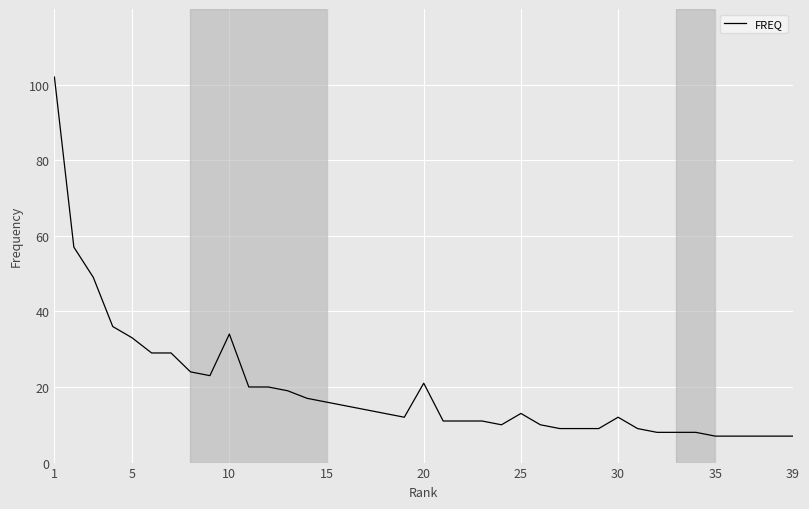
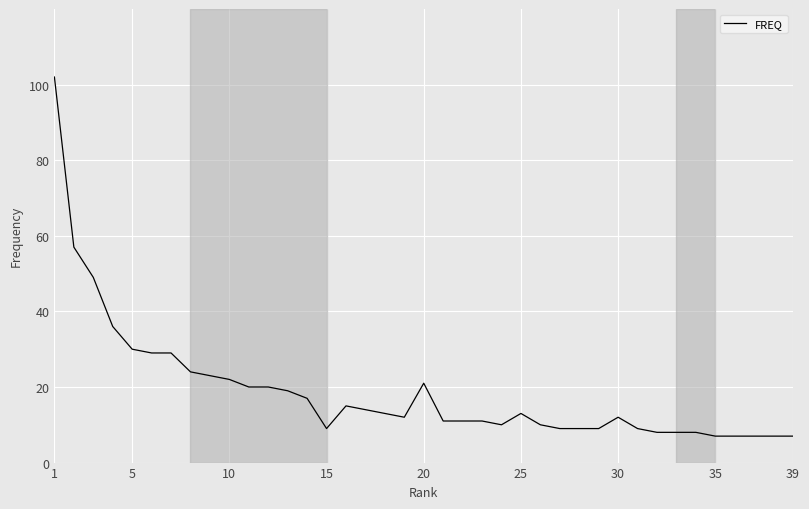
  {
    "1": 102,
-   "5": 33,
-   "10": 34,
-   "15": 16,
+   "5": 30,
+   "10": 22,
+   "15": 9,
    "20": 21,
    "25": 13,
    "30": 12,
    "35": 7,
    "39": 7
  }
